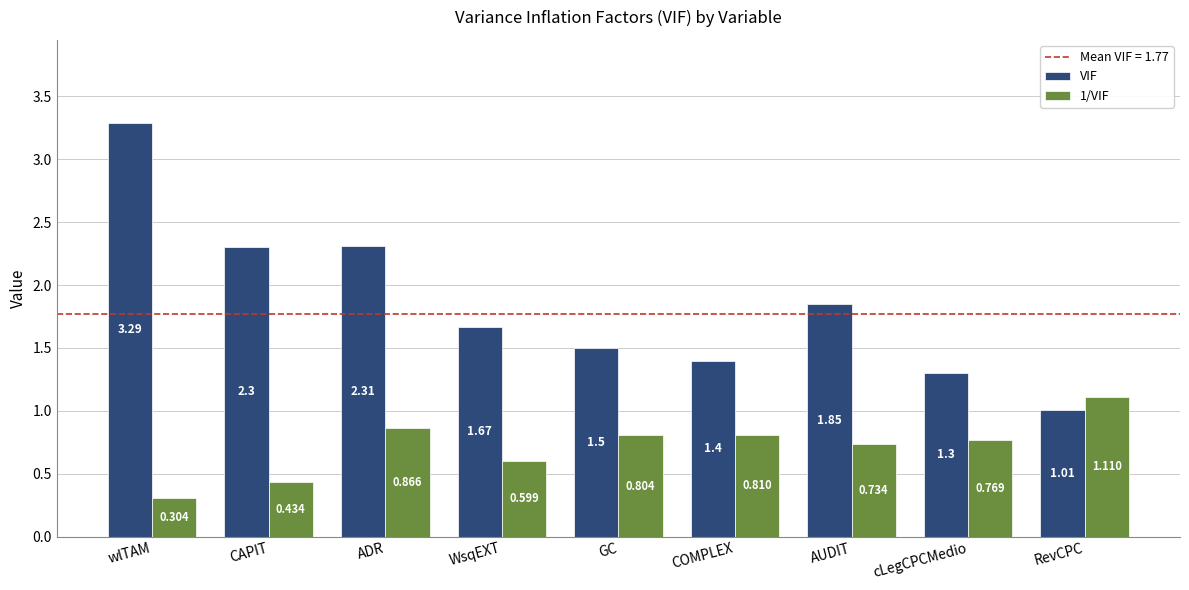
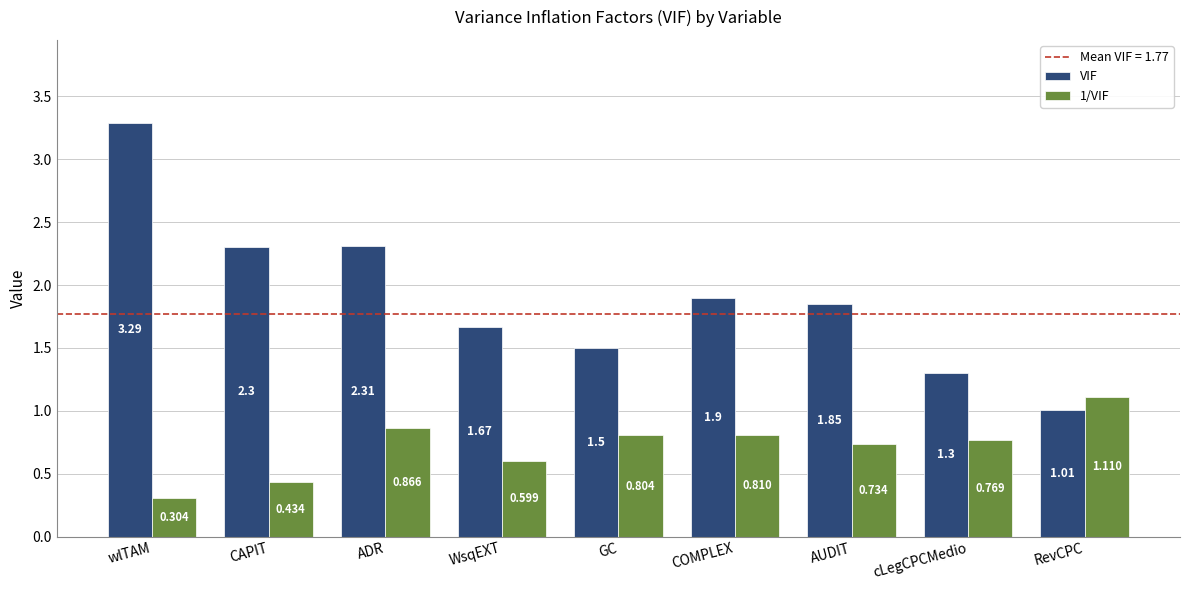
  {
    "VIF": {
      "wlTAM": 3.29,
      "CAPIT": 2.3,
      "ADR": 2.31,
      "WsqEXT": 1.67,
      "GC": 1.5,
-     "COMPLEX": 1.4,
+     "COMPLEX": 1.9,
      "AUDIT": 1.85,
      "cLegCPCMedio": 1.3,
      "RevCPC": 1.01
    },
    "1/VIF": {
      "wlTAM": 0.304,
      "CAPIT": 0.434,
      "ADR": 0.866,
      "WsqEXT": 0.599,
      "GC": 0.804,
      "COMPLEX": 0.810,
      "AUDIT": 0.734,
      "cLegCPCMedio": 0.769,
      "RevCPC": 1.110
    }
  }
